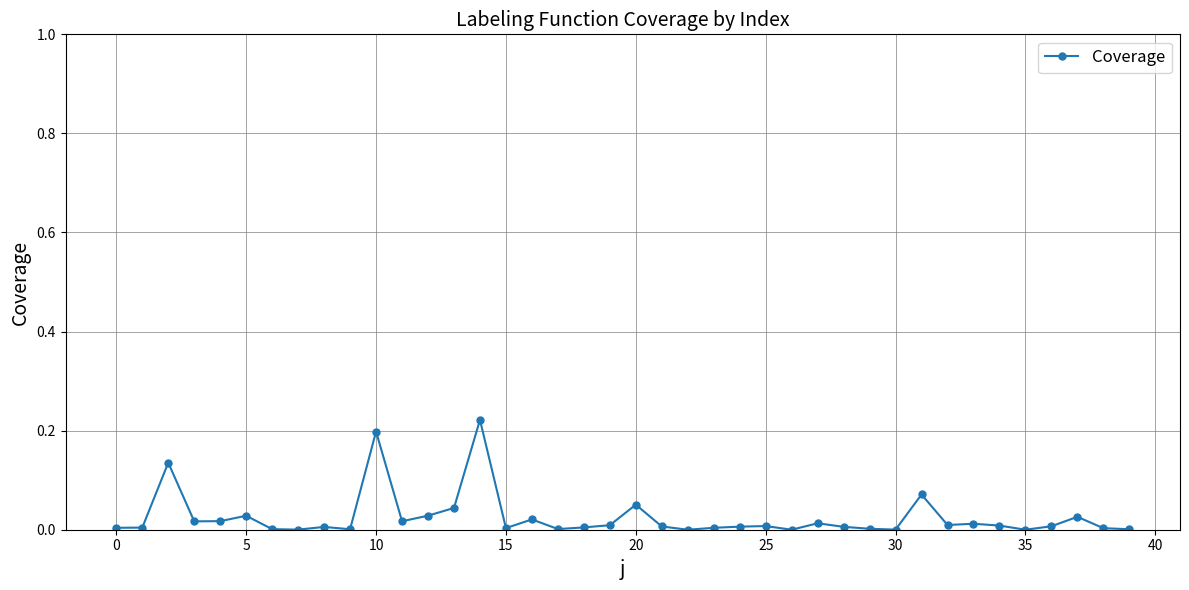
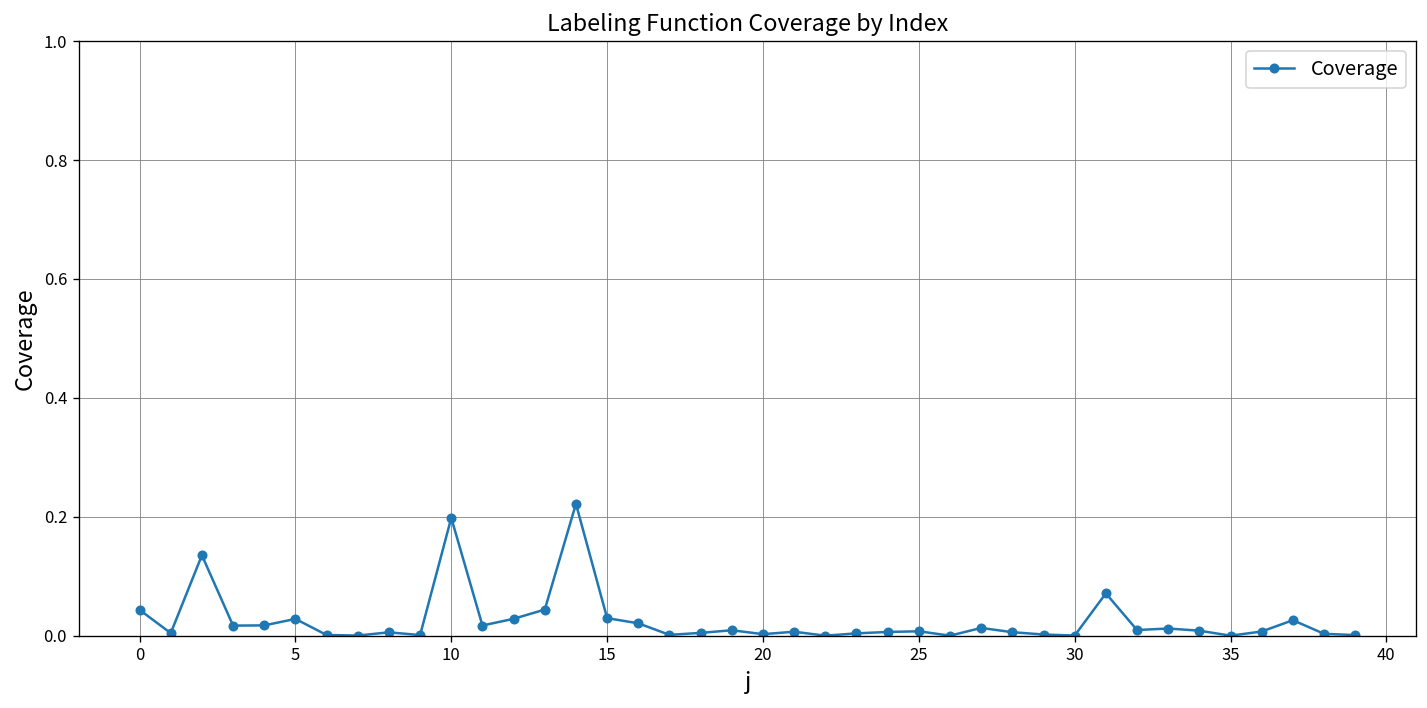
  {
-   "0": 0.00,
+   "0": 0.04,
    "5": 0.03,
    "10": 0.20,
-   "15": 0.00,
-   "20": 0.05,
+   "15": 0.03,
+   "20": 0.00,
    "25": 0.01,
    "30": 0.00,
    "35": 0.00
  }
